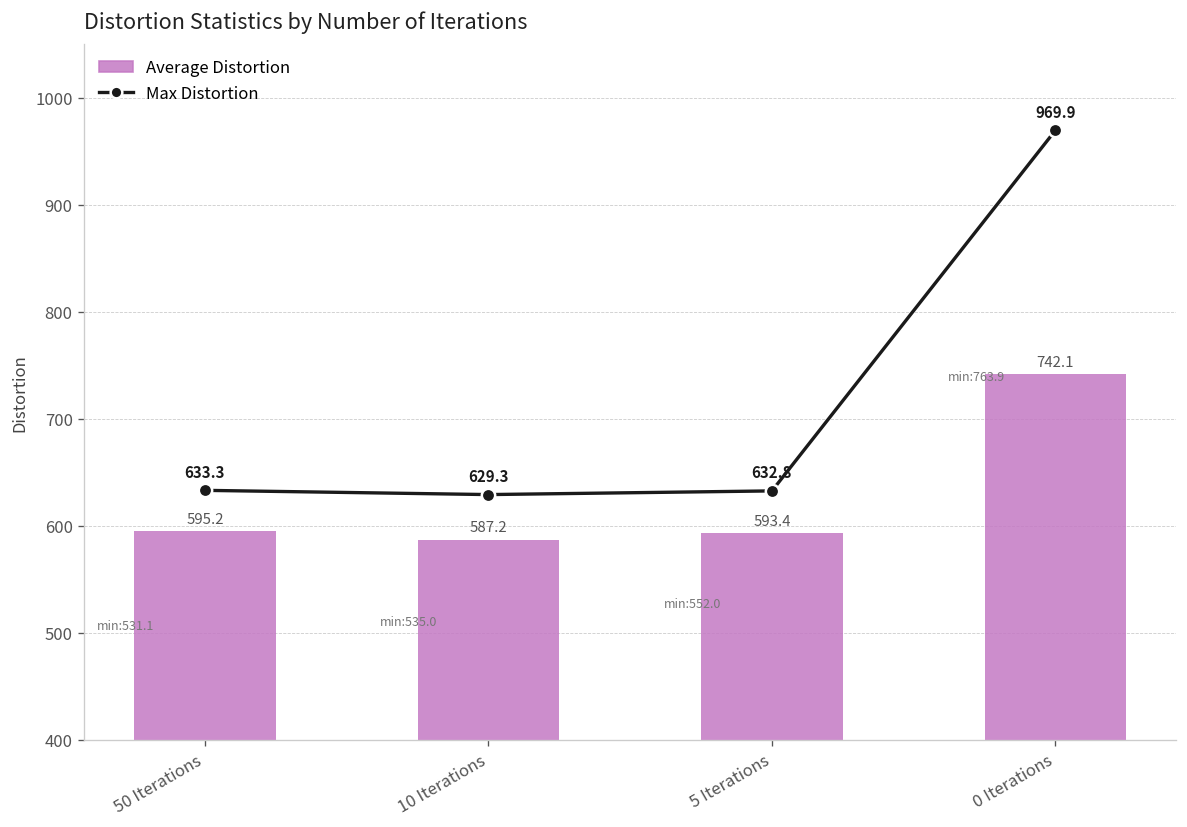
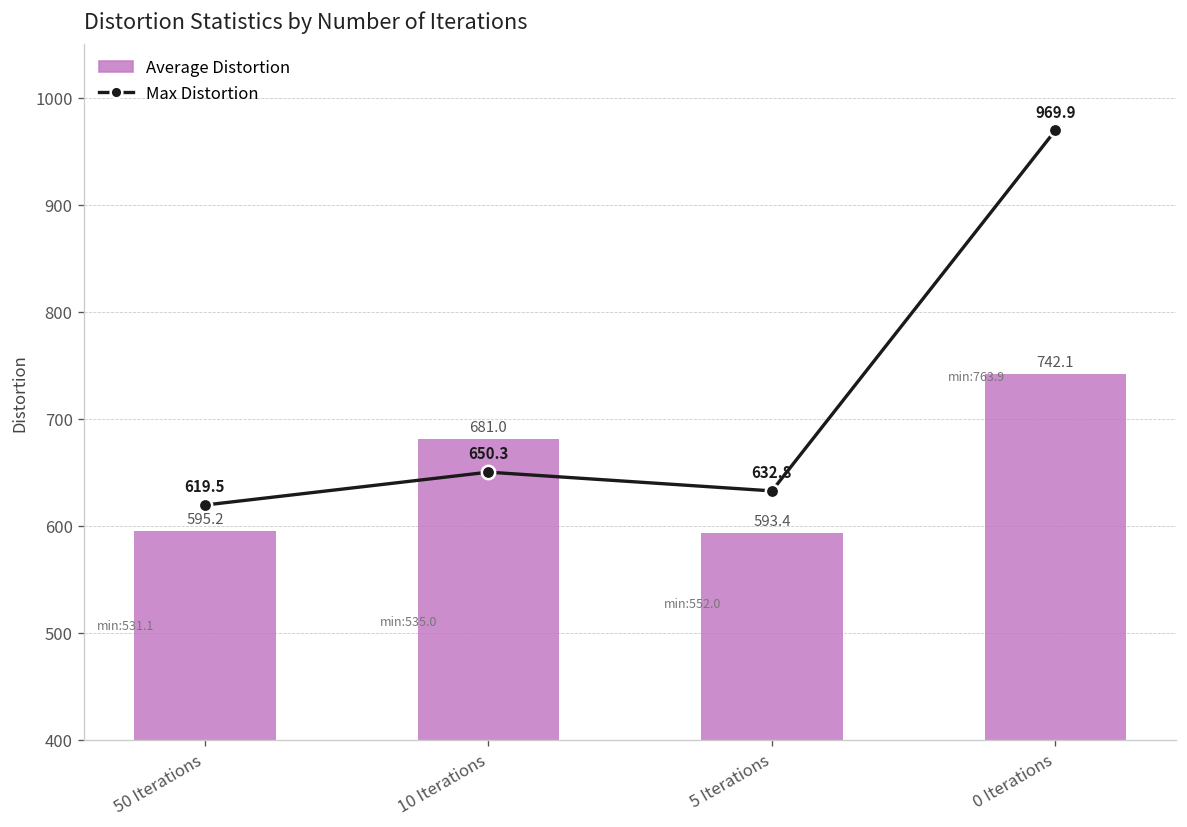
  {
    "Max Distortion": {
-     "50 Iterations": 633.3,
-     "10 Iterations": 629.3,
+     "50 Iterations": 619.5,
+     "10 Iterations": 650.3,
      "5 Iterations": 632.8,
      "0 Iterations": 969.9
    },
    "Average Distortion": {
      "50 Iterations": 595.2,
-     "10 Iterations": 587.2,
+     "10 Iterations": 681.0,
      "5 Iterations": 593.4,
      "0 Iterations": 742.1
    }
  }
